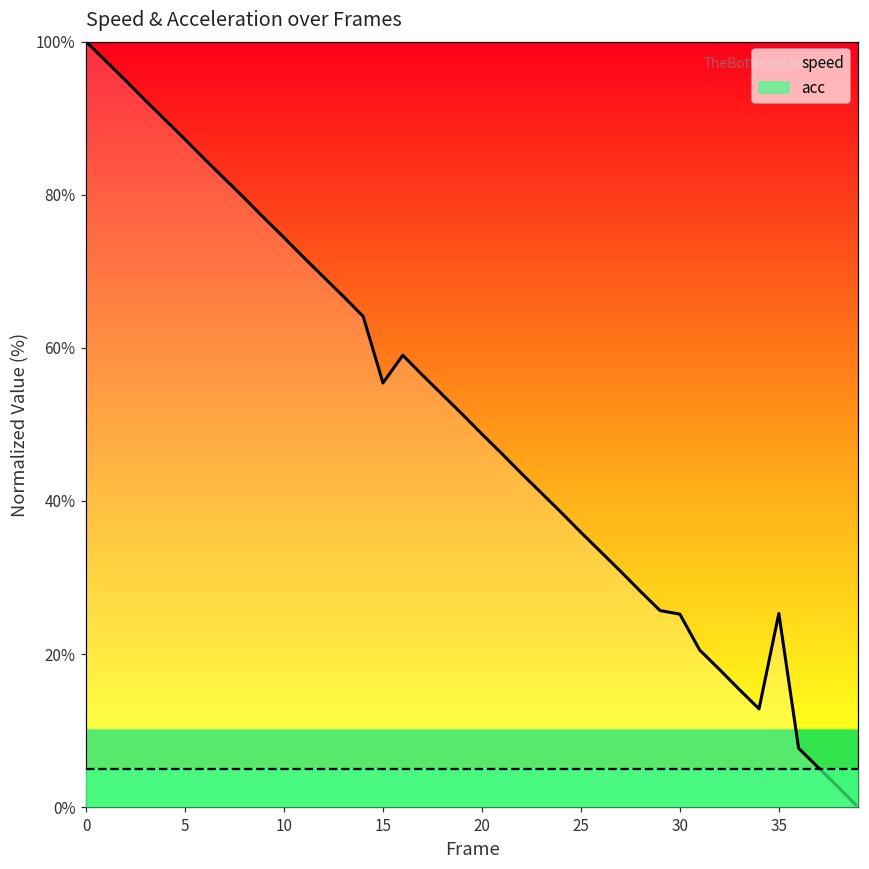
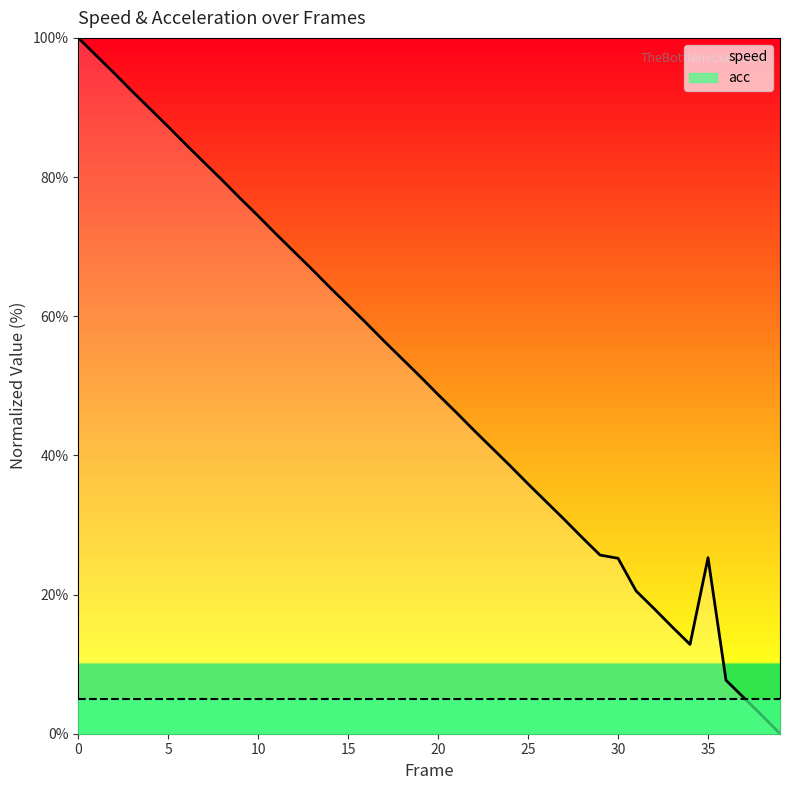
  {
    "speed": {
      "0": "100%",
      "5": "87%",
      "10": "74%",
-     "15": "55%",
+     "15": "62%",
      "20": "49%",
      "25": "36%",
      "30": "25%",
      "35": "25%"
    },
    "acc": {
      "0": "5%",
      "5": "5%",
      "10": "5%",
      "15": "5%",
      "20": "5%",
      "25": "5%",
      "30": "5%",
      "35": "5%"
    }
  }
